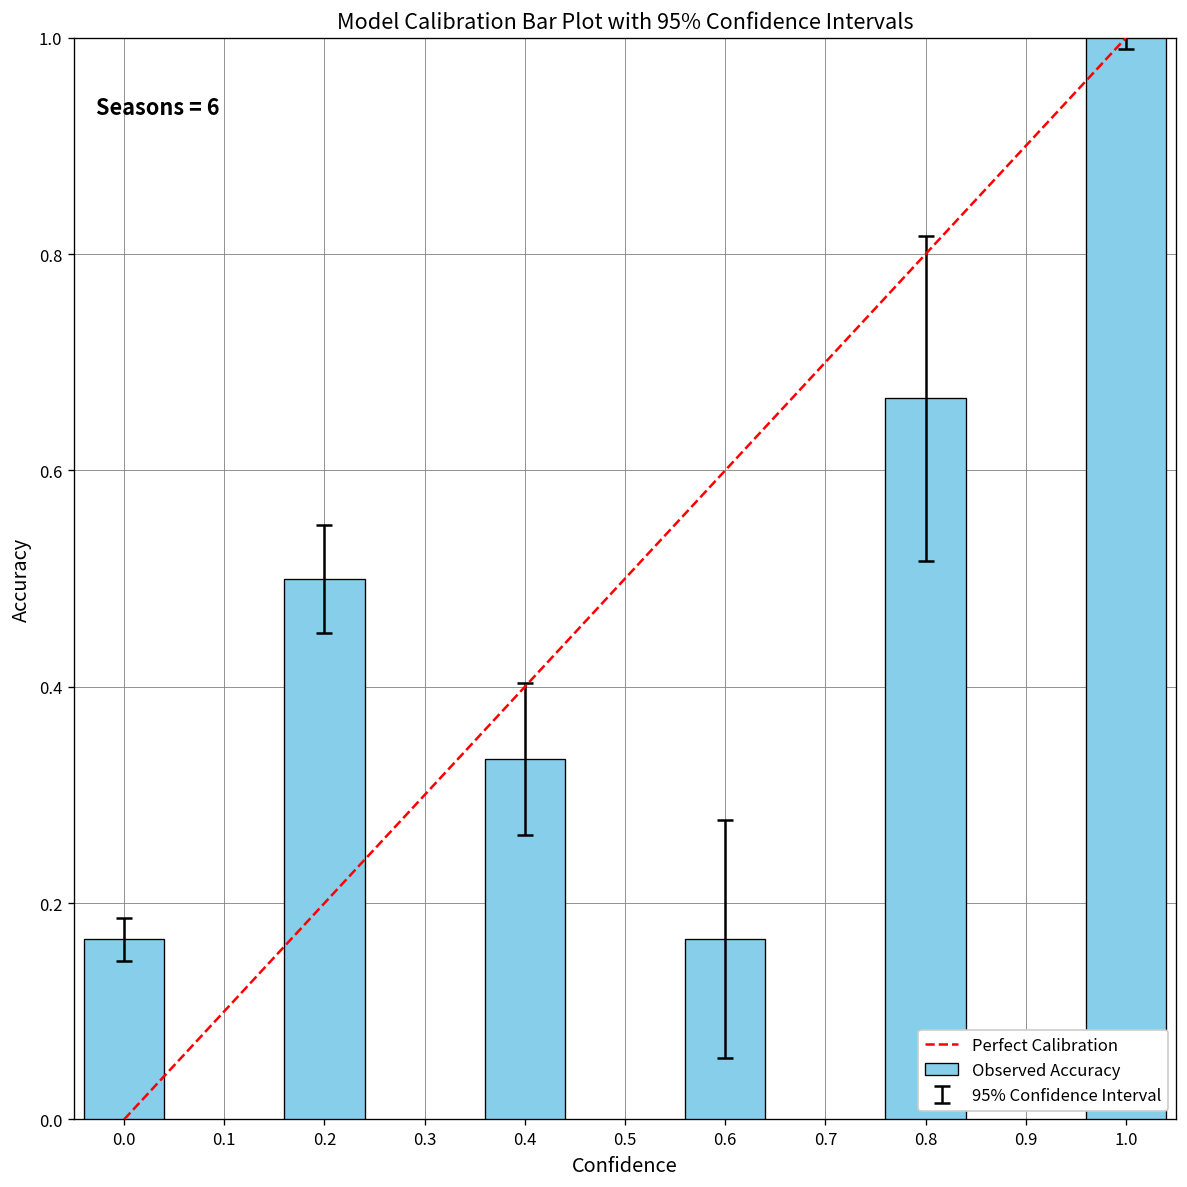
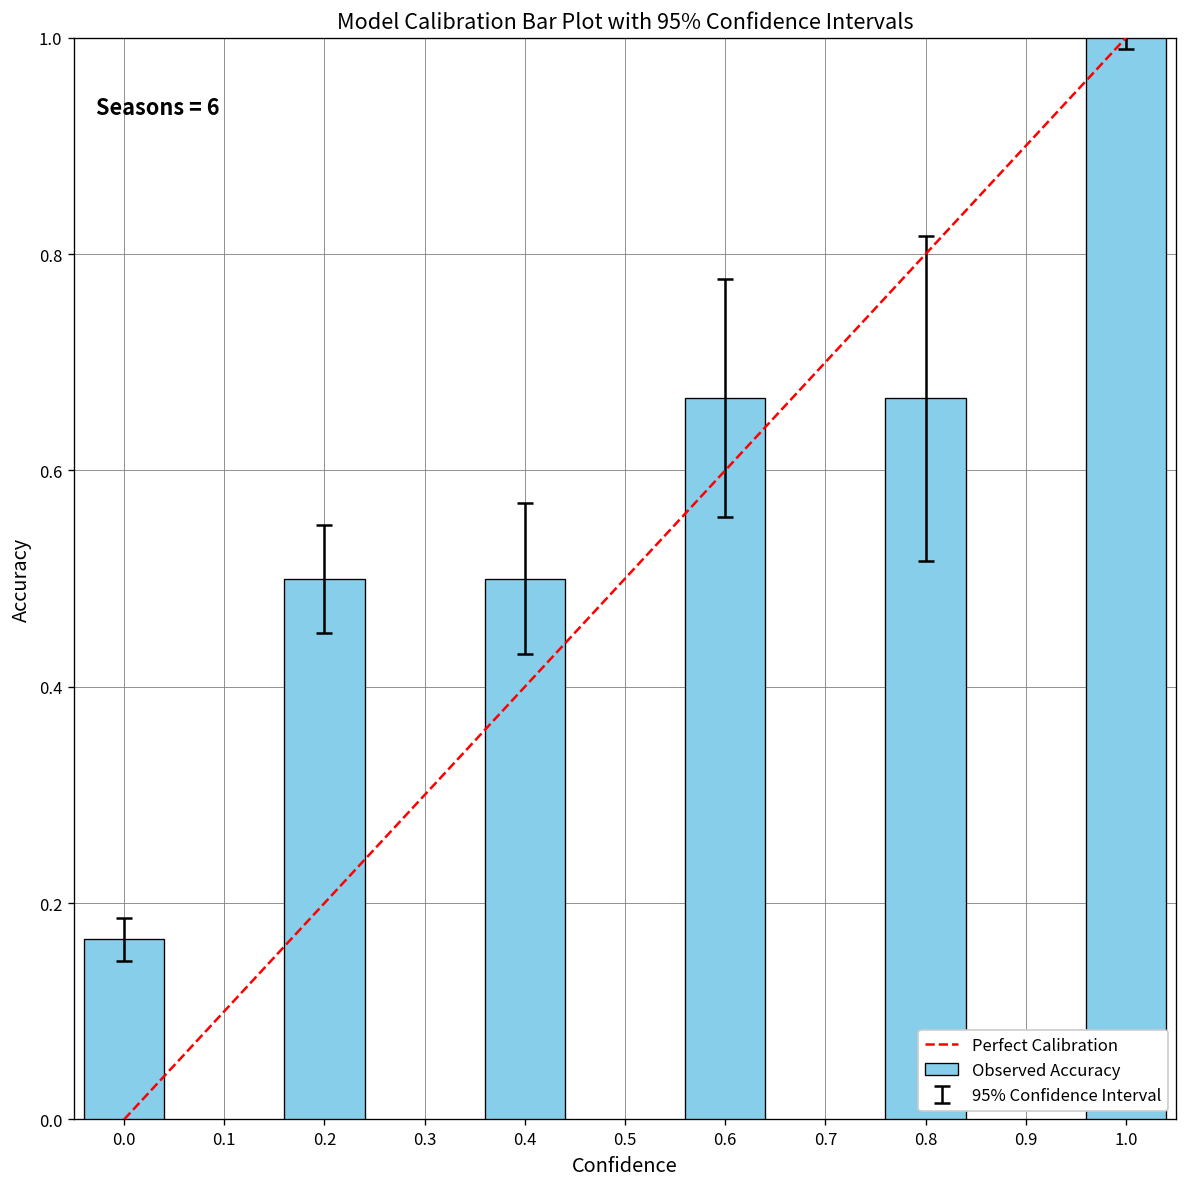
  {
    "Observed Accuracy": {
      "0.0": 0.17,
      "0.2": 0.50,
-     "0.4": 0.33,
-     "0.6": 0.17,
+     "0.4": 0.50,
+     "0.6": 0.67,
      "0.8": 0.67,
      "1.0": 1.00
    },
    "Perfect Calibration": {
      "0.0": 0.00,
      "1.0": 1.00
    }
  }
